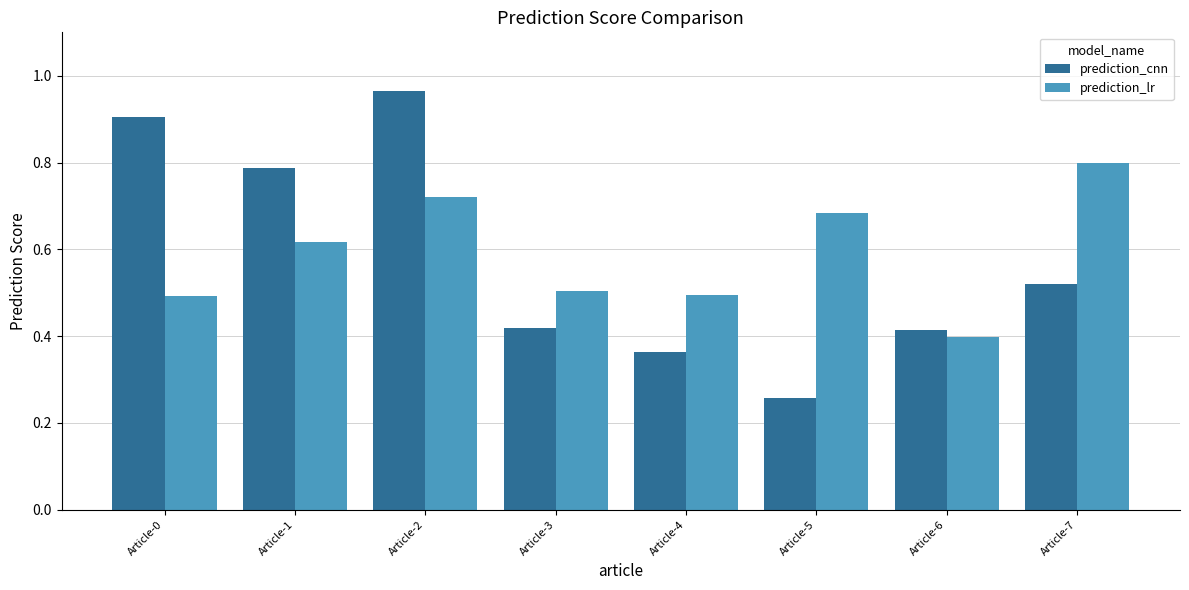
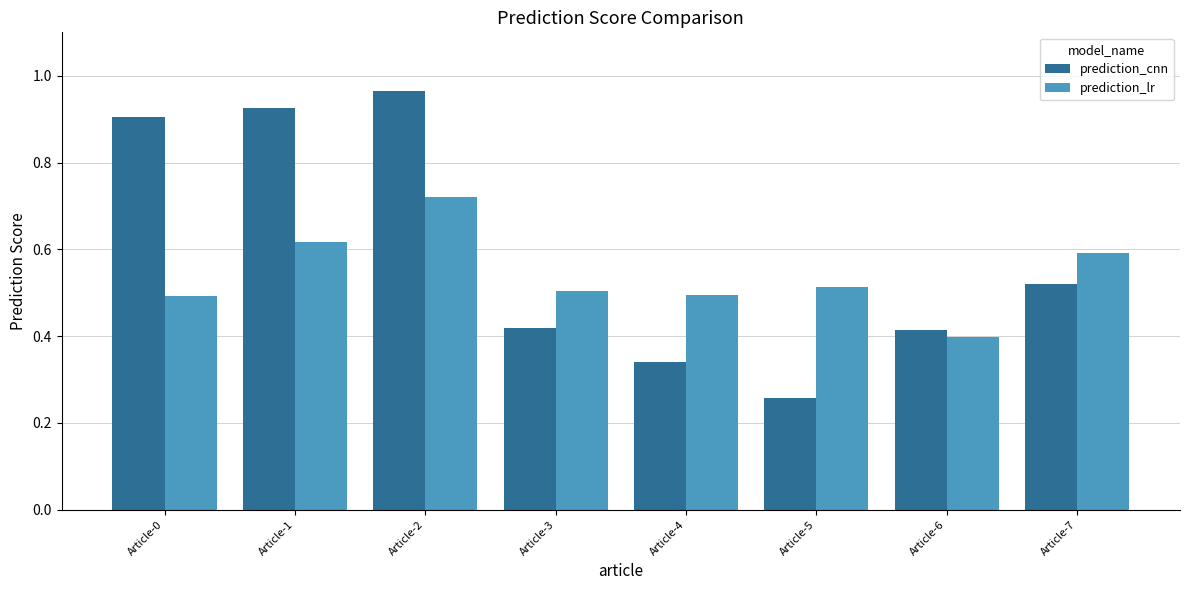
  {
    "prediction_cnn": {
      "Article-0": 0.90,
-     "Article-1": 0.79,
+     "Article-1": 0.93,
      "Article-2": 0.97,
      "Article-3": 0.42,
-     "Article-4": 0.36,
+     "Article-4": 0.34,
      "Article-5": 0.26,
      "Article-6": 0.41,
      "Article-7": 0.52
    },
    "prediction_lr": {
      "Article-0": 0.49,
      "Article-1": 0.62,
      "Article-2": 0.72,
      "Article-3": 0.50,
      "Article-4": 0.49,
-     "Article-5": 0.68,
+     "Article-5": 0.51,
      "Article-6": 0.40,
-     "Article-7": 0.80
+     "Article-7": 0.59
    }
  }
